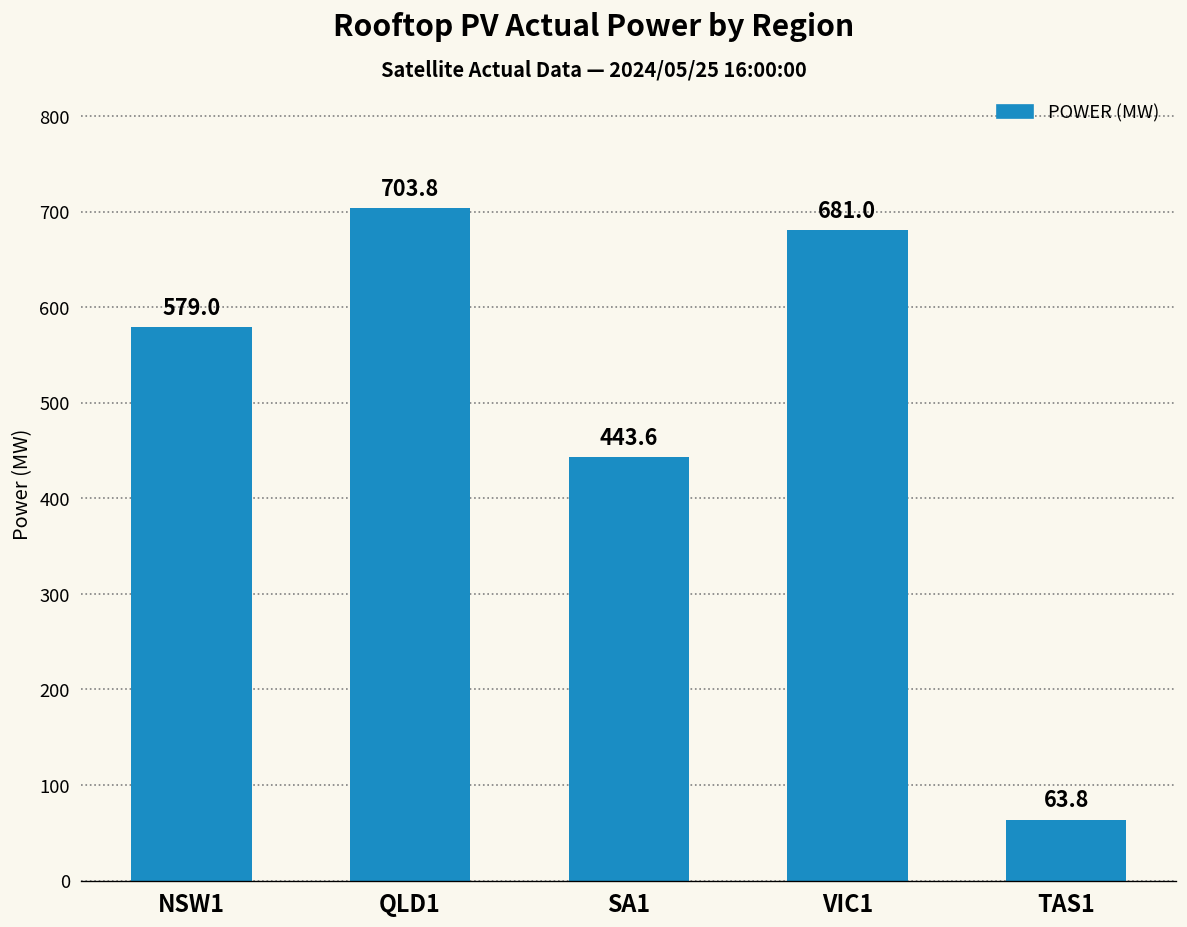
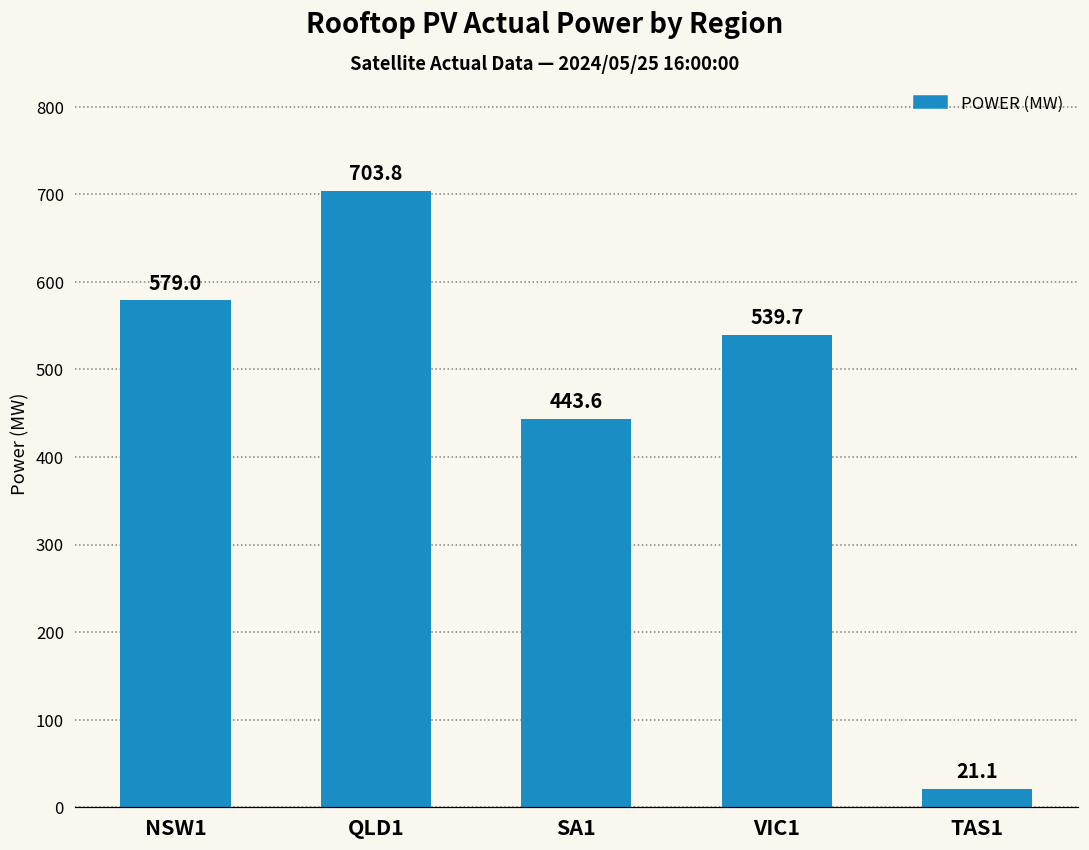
  {
    "NSW1": 579.0,
    "QLD1": 703.8,
    "SA1": 443.6,
-   "VIC1": 681.0,
-   "TAS1": 63.8
+   "VIC1": 539.7,
+   "TAS1": 21.1
  }
